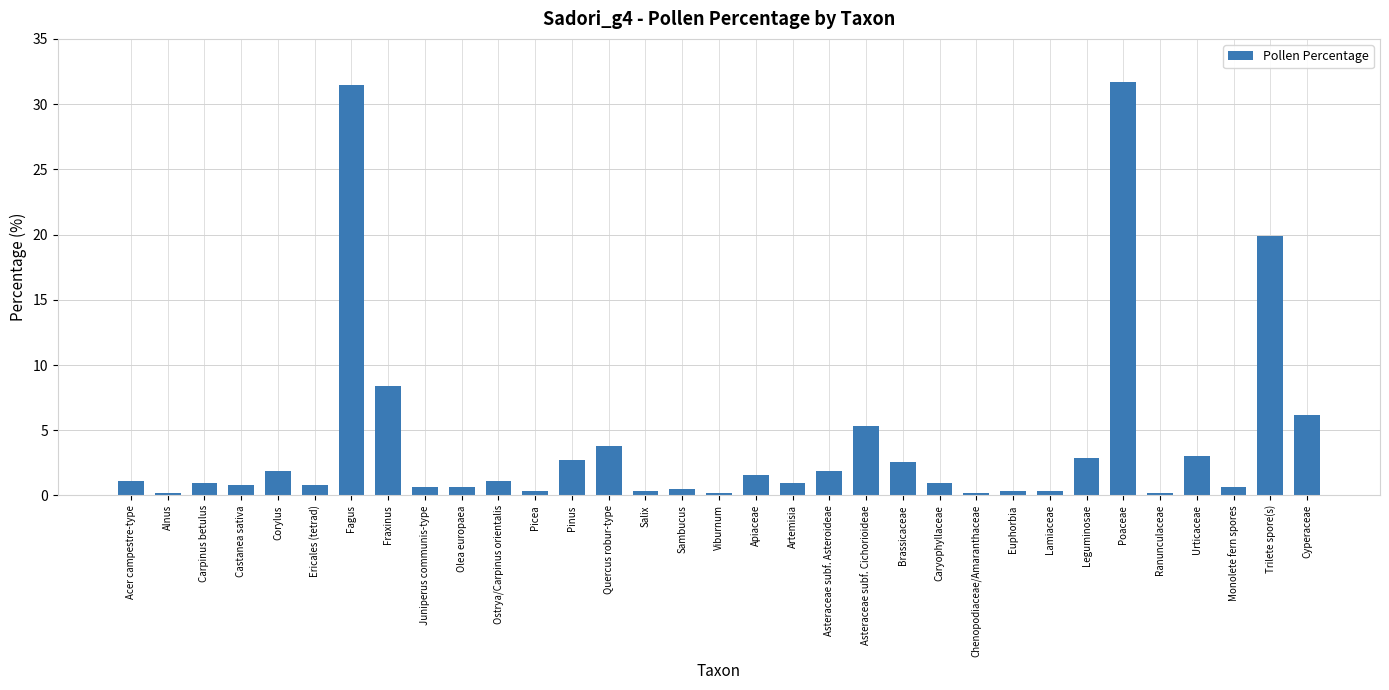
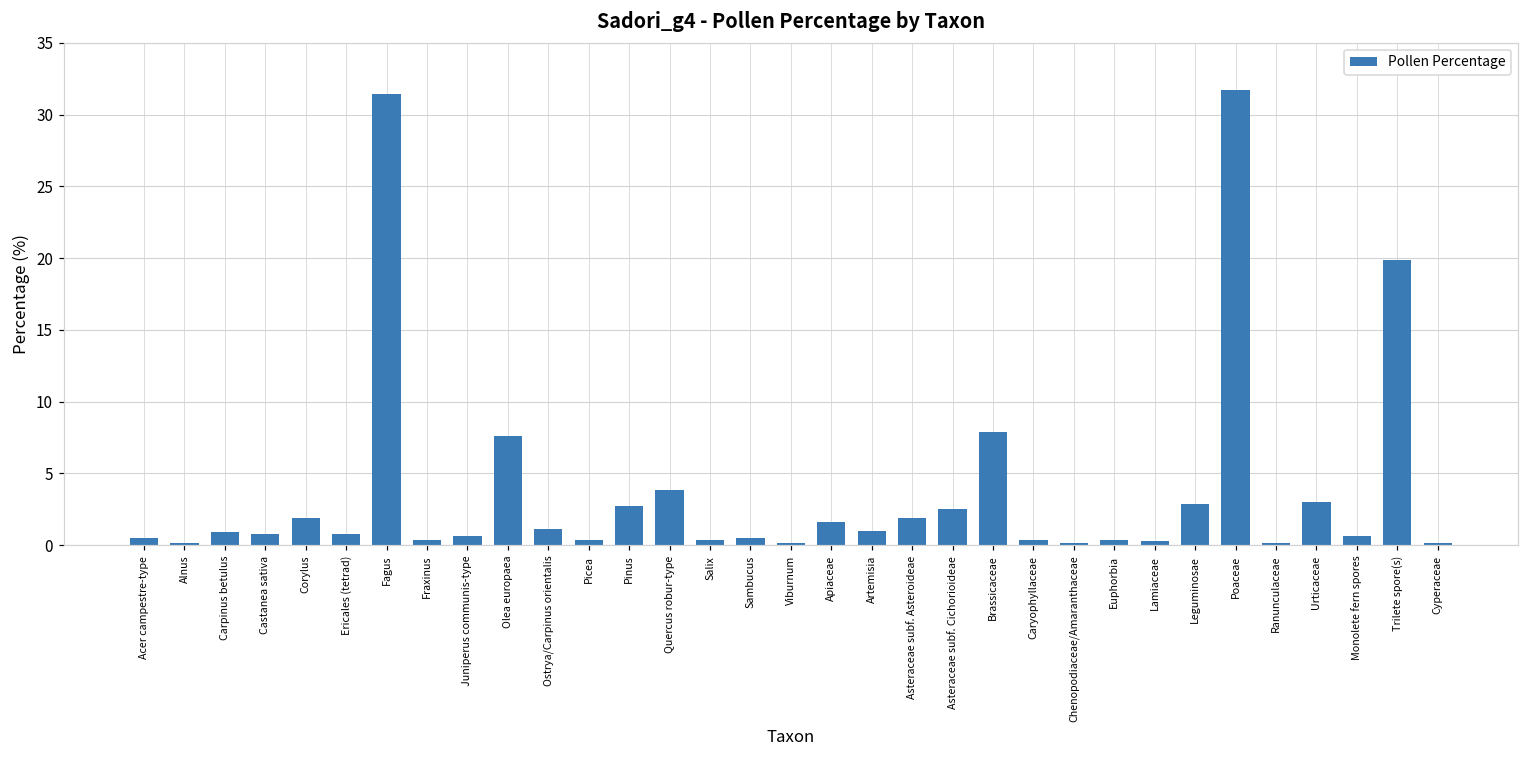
  {
-   "Acer campestre-type": 1.1,
+   "Acer campestre-type": 0.5,
    "Carpinus betulus": 0.9,
    "Castanea sativa": 0.8,
    "Corylus": 1.9,
    "Ericales (tetrad)": 0.8,
    "Fagus": 31.4,
-   "Fraxinus": 8.4,
+   "Fraxinus": 0.3,
    "Juniperus communis-type": 0.6,
-   "Olea europaea": 0.6,
+   "Olea europaea": 7.6,
    "Ostrya/Carpinus orientalis": 1.1,
    "Picea": 0.3,
    "Pinus": 2.7,
    "Quercus robur-type": 3.8,
    "Salix": 0.3,
    "Sambucus": 0.5,
    "Apiaceae": 1.6,
    "Artemisia": 1.0,
    "Asteraceae subf. Asteroideae": 1.9,
-   "Asteraceae subf. Cichorioideae": 5.3,
-   "Brassicaceae": 2.5,
-   "Caryophyllaceae": 1.0,
+   "Asteraceae subf. Cichorioideae": 2.5,
+   "Brassicaceae": 7.9,
+   "Caryophyllaceae": 0.3,
    "Euphorbia": 0.3,
    "Lamiaceae": 0.3,
    "Leguminosae": 2.9,
    "Poaceae": 31.7,
    "Urticaceae": 3.0,
    "Monolete fern spores": 0.6,
    "Trilete spore(s)": 19.9,
-   "Cyperaceae": 6.1
+   "Cyperaceae": 0.2
  }
